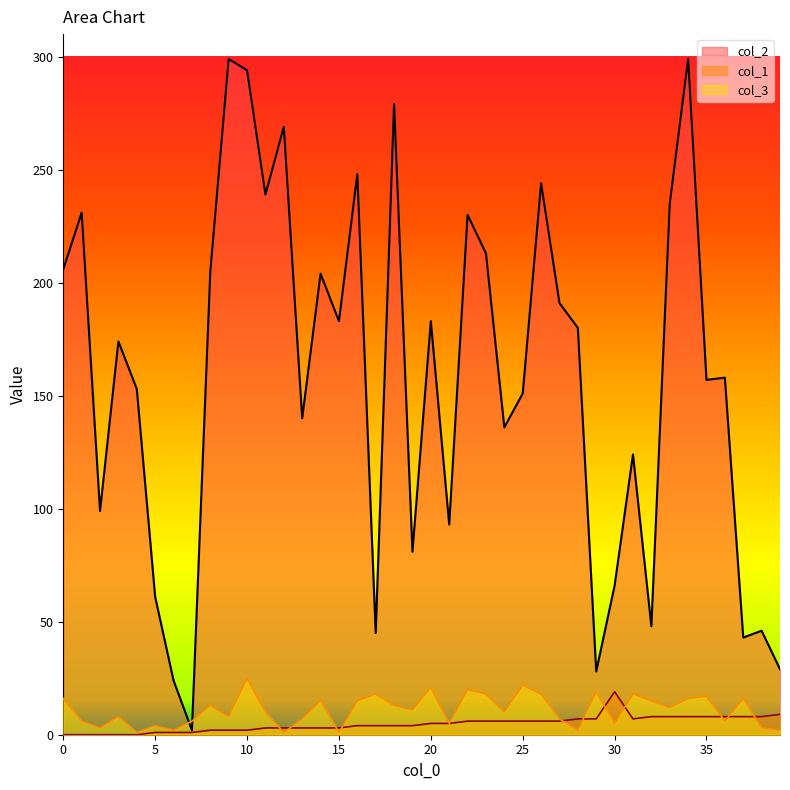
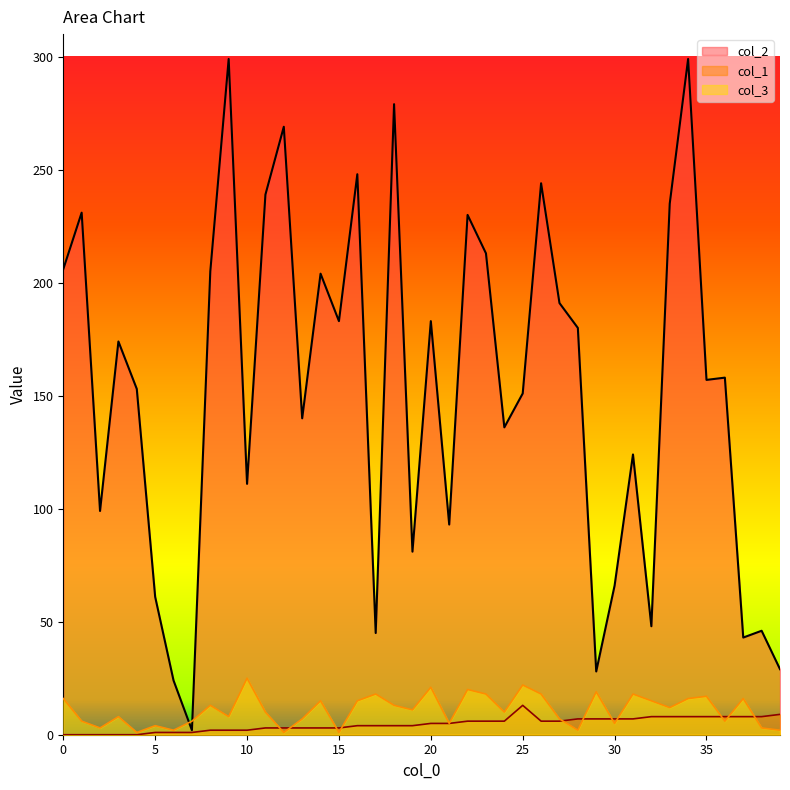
  {
    "col_2": {
      "0": 206,
      "5": 61,
-     "10": 294,
+     "10": 111,
      "15": 183,
      "20": 183,
      "25": 151,
      "30": 66,
      "35": 157
    },
    "col_1": {
      "0": 0,
      "5": 1,
      "10": 2,
      "15": 3,
      "20": 5,
-     "25": 6,
-     "30": 19,
+     "25": 13,
+     "30": 7,
      "35": 8
    },
    "col_3": {
      "0": 16,
      "5": 4,
      "10": 25,
      "15": 1,
      "20": 21,
      "25": 22,
      "30": 5,
      "35": 17
    }
  }
